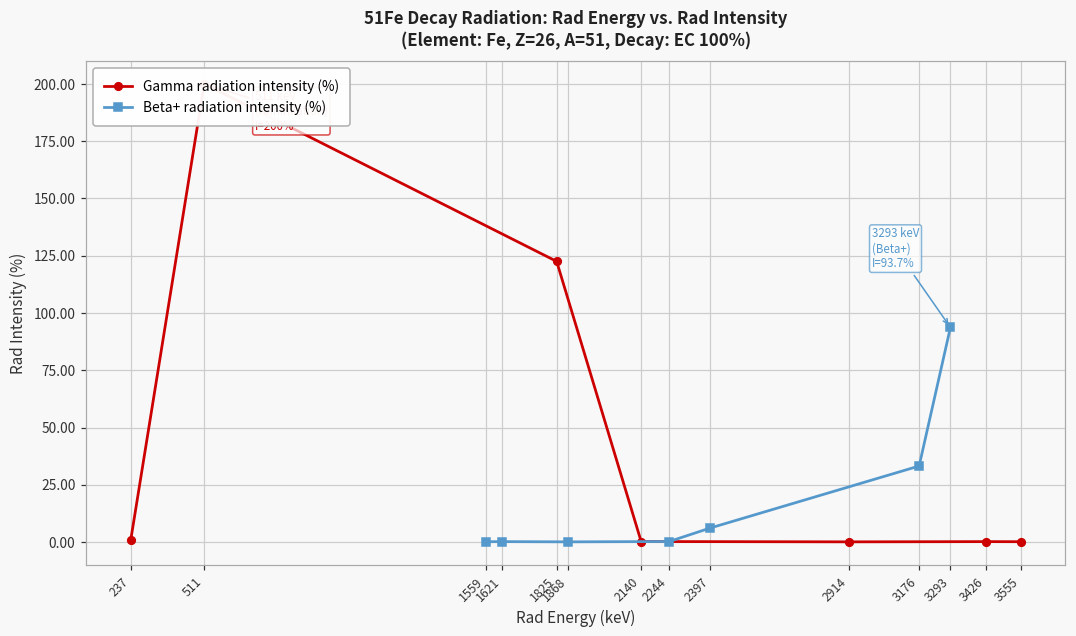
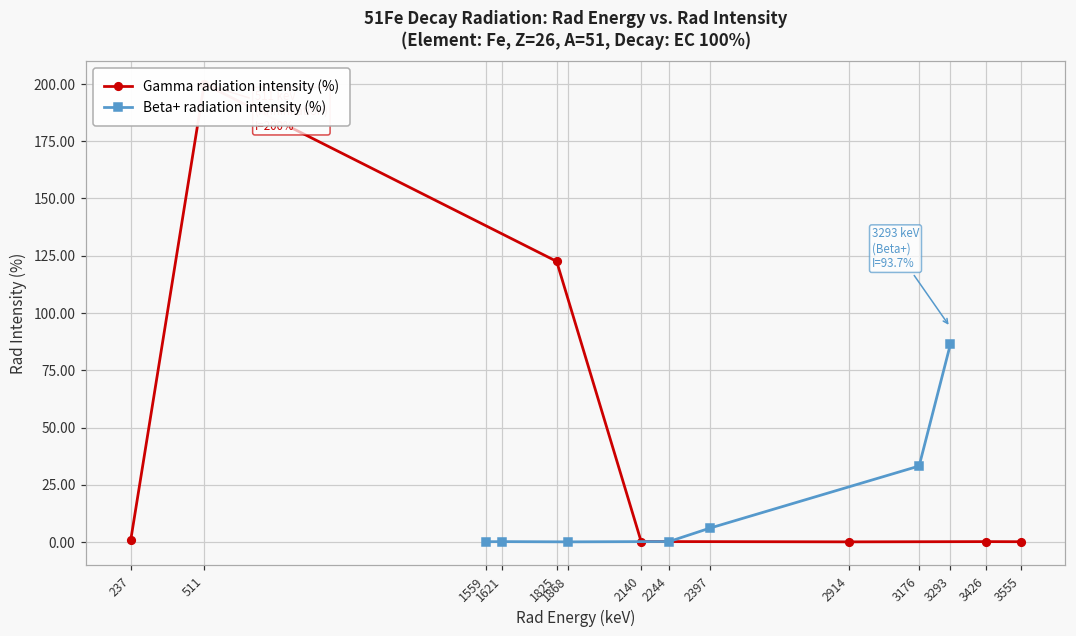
  {
    "Gamma radiation intensity (%)": {
      "237": 1,
      "1825": 123,
      "2140": 0,
      "2914": 0,
      "3426": 0,
      "3555": 0
    },
    "Beta+ radiation intensity (%)": {
      "1559": 0,
      "1621": 0,
      "1868": 0,
      "2244": 0,
      "2397": 6,
      "3176": 33,
-     "3293": 94
+     "3293": 86
    }
  }
